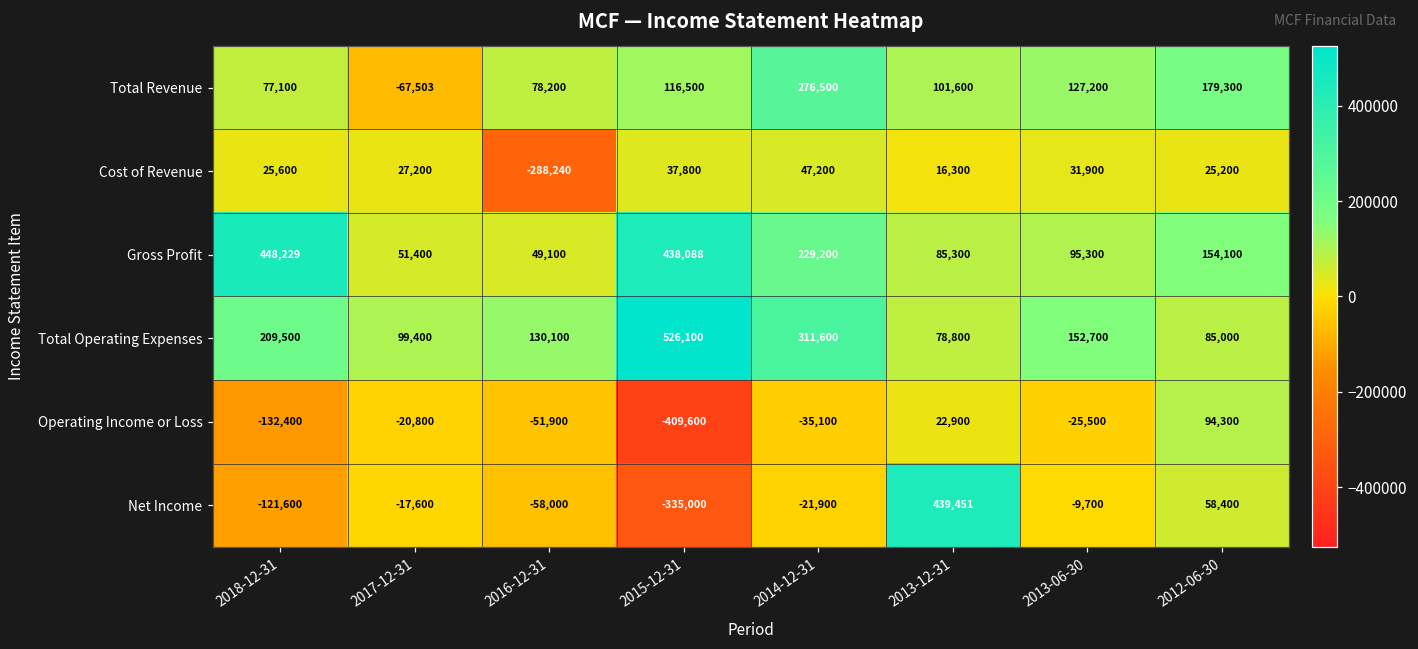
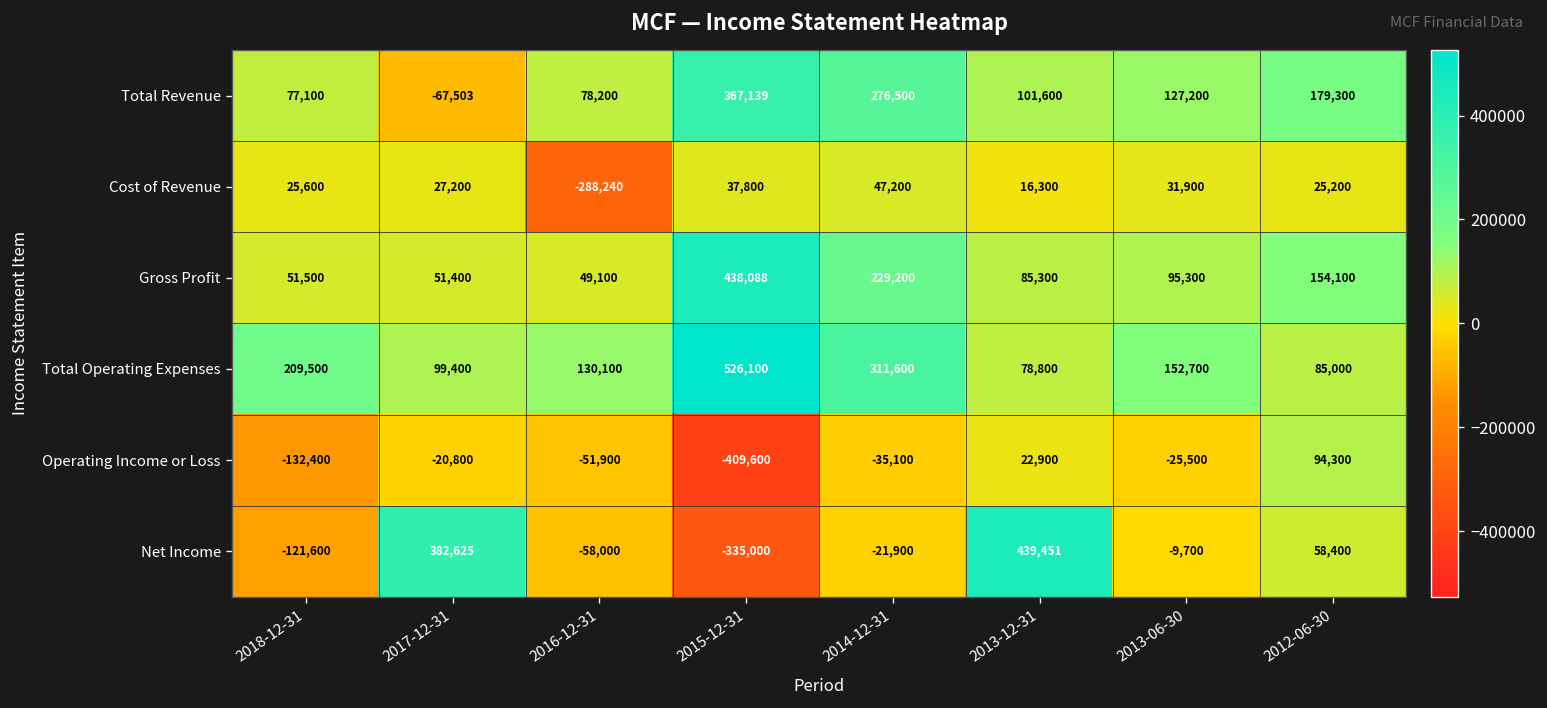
  {
    "Total Revenue": {
      "2018-12-31": "77,100",
      "2017-12-31": "-67,503",
      "2016-12-31": "78,200",
-     "2015-12-31": "116,500",
+     "2015-12-31": "367,139",
      "2014-12-31": "276,500",
      "2013-12-31": "101,600",
      "2013-06-30": "127,200",
      "2012-06-30": "179,300"
    },
    "Cost of Revenue": {
      "2018-12-31": "25,600",
      "2017-12-31": "27,200",
      "2016-12-31": "-288,240",
      "2015-12-31": "37,800",
      "2014-12-31": "47,200",
      "2013-12-31": "16,300",
      "2013-06-30": "31,900",
      "2012-06-30": "25,200"
    },
    "Gross Profit": {
-     "2018-12-31": "448,229",
+     "2018-12-31": "51,500",
      "2017-12-31": "51,400",
      "2016-12-31": "49,100",
      "2015-12-31": "438,088",
      "2014-12-31": "229,200",
      "2013-12-31": "85,300",
      "2013-06-30": "95,300",
      "2012-06-30": "154,100"
    },
    "Total Operating Expenses": {
      "2018-12-31": "209,500",
      "2017-12-31": "99,400",
      "2016-12-31": "130,100",
      "2015-12-31": "526,100",
      "2014-12-31": "311,600",
      "2013-12-31": "78,800",
      "2013-06-30": "152,700",
      "2012-06-30": "85,000"
    },
    "Operating Income or Loss": {
      "2018-12-31": "-132,400",
      "2017-12-31": "-20,800",
      "2016-12-31": "-51,900",
      "2015-12-31": "-409,600",
      "2014-12-31": "-35,100",
      "2013-12-31": "22,900",
      "2013-06-30": "-25,500",
      "2012-06-30": "94,300"
    },
    "Net Income": {
      "2018-12-31": "-121,600",
-     "2017-12-31": "-17,600",
+     "2017-12-31": "382,625",
      "2016-12-31": "-58,000",
      "2015-12-31": "-335,000",
      "2014-12-31": "-21,900",
      "2013-12-31": "439,451",
      "2013-06-30": "-9,700",
      "2012-06-30": "58,400"
    }
  }
